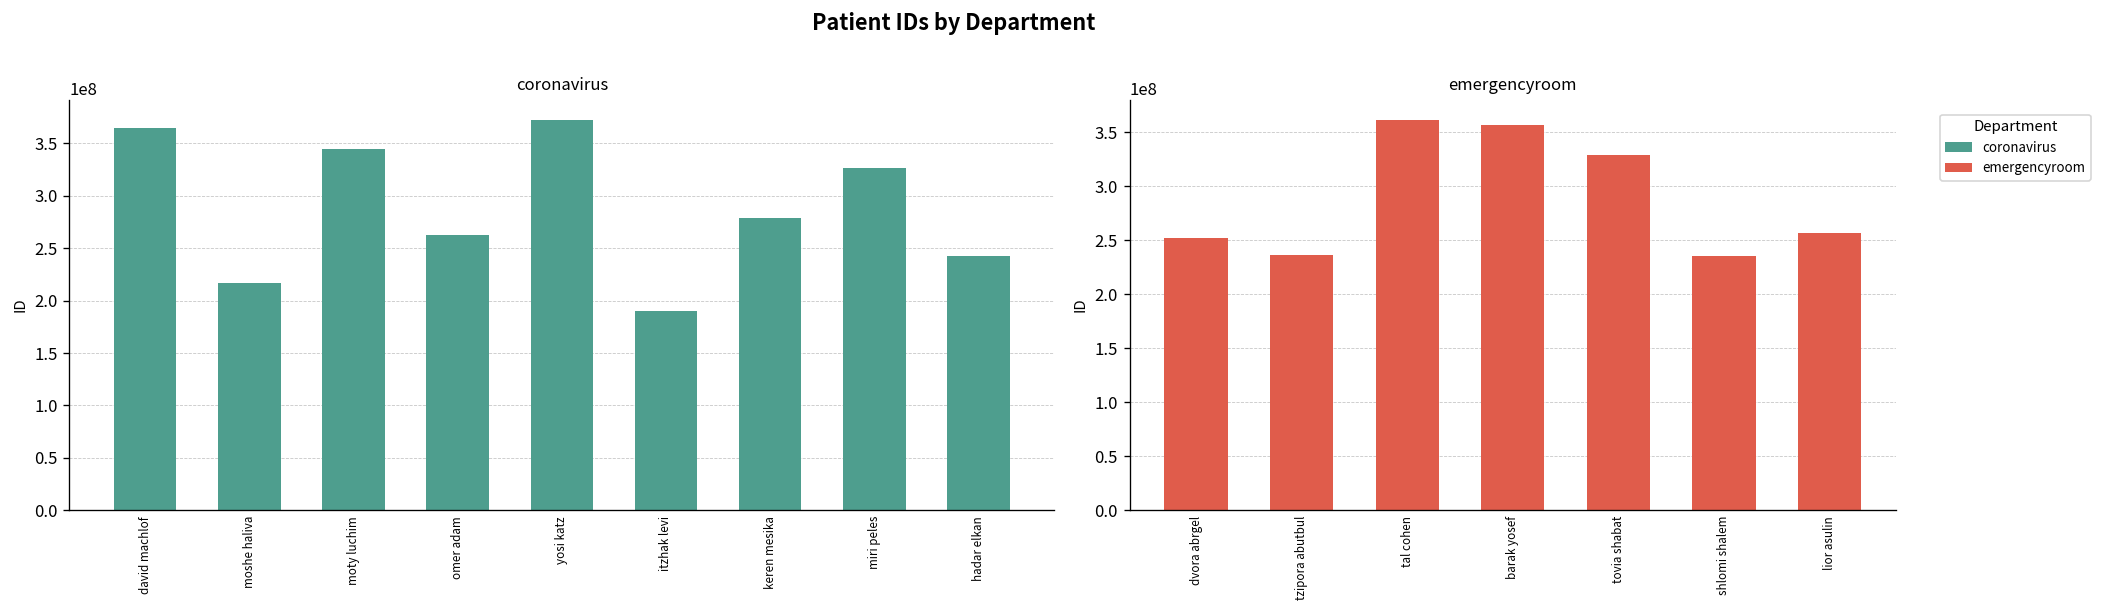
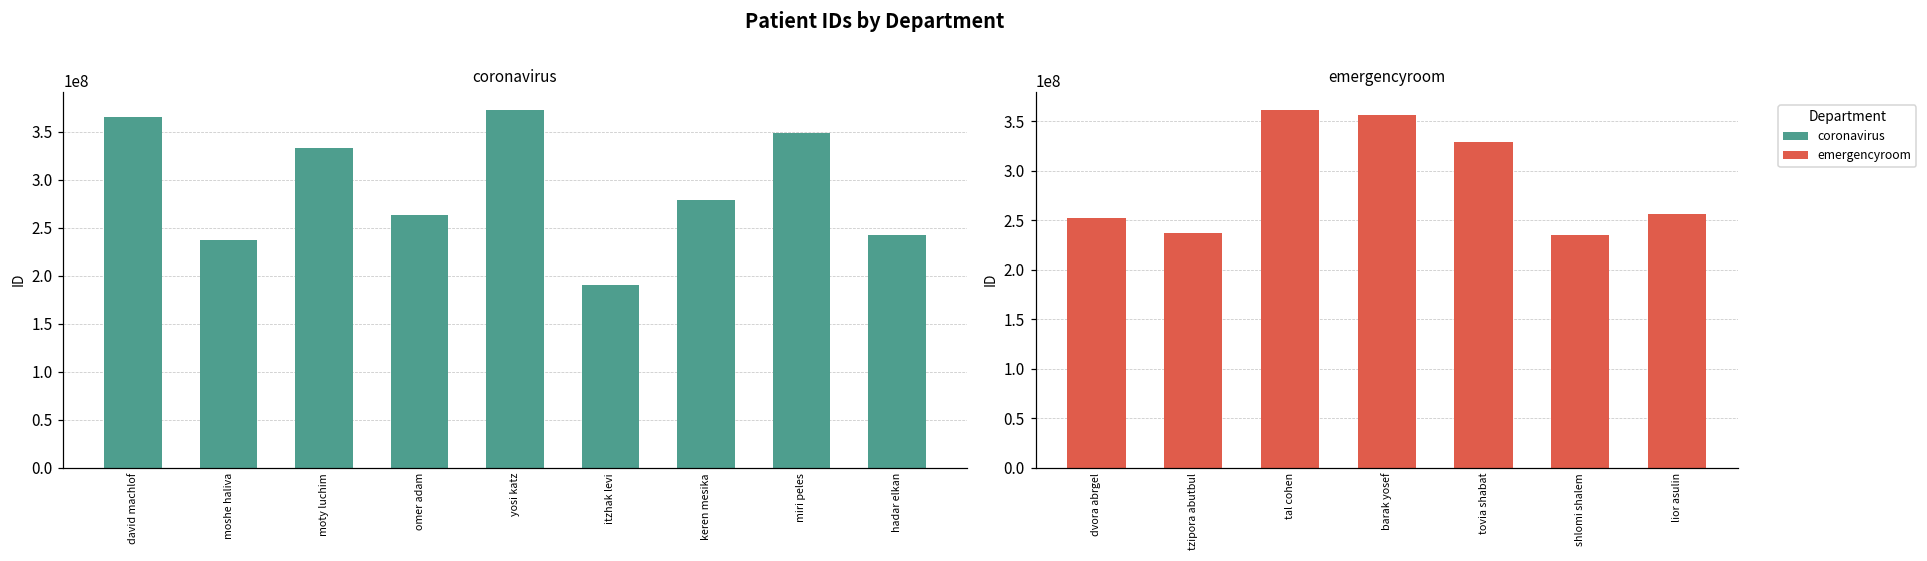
  {
    "coronavirus": {
      "david machlof": 370000000,
-     "moshe haliva": 220000000,
-     "moty luchim": 350000000,
+     "moshe haliva": 240000000,
+     "moty luchim": 330000000,
      "omer adam": 260000000,
      "yosi katz": 370000000,
      "itzhak levi": 190000000,
      "keren mesika": 280000000,
-     "miri peles": 330000000,
+     "miri peles": 350000000,
      "hadar elkan": 240000000
    },
    "emergencyroom": {
      "dvora abrgel": 250000000,
      "tzipora abutbul": 240000000,
      "tal cohen": 360000000,
      "barak yosef": 360000000,
      "tovia shabat": 330000000,
      "shlomi shalem": 240000000,
      "lior asulin": 260000000
    }
  }
